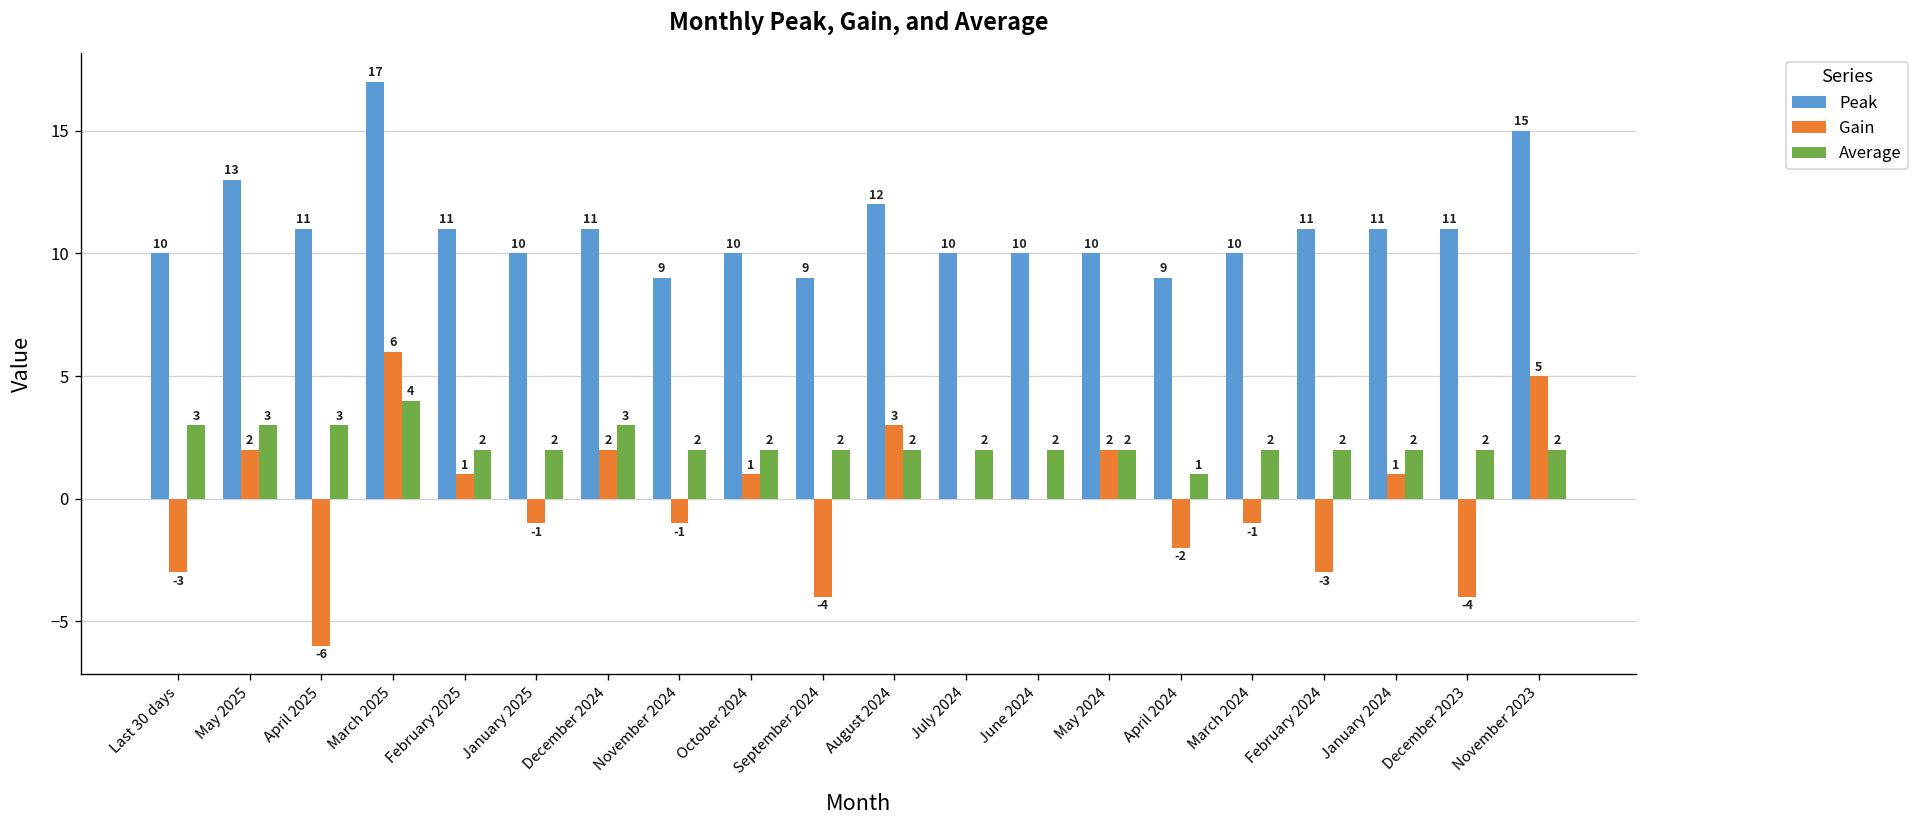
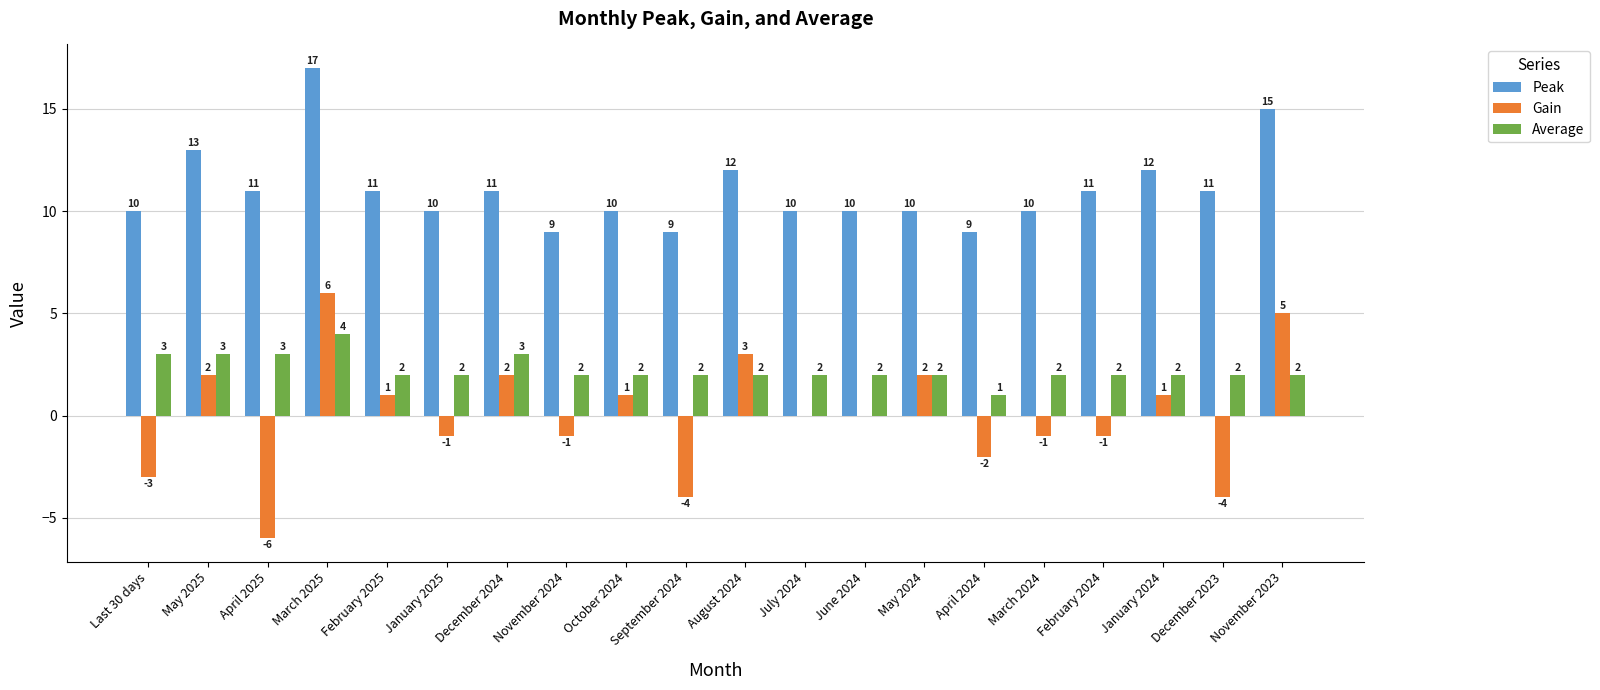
  {
    "Peak": {
      "Last 30 days": 10,
      "May 2025": 13,
      "April 2025": 11,
      "March 2025": 17,
      "February 2025": 11,
      "January 2025": 10,
      "December 2024": 11,
      "November 2024": 9,
      "October 2024": 10,
      "September 2024": 9,
      "August 2024": 12,
      "July 2024": 10,
      "June 2024": 10,
      "May 2024": 10,
      "April 2024": 9,
      "March 2024": 10,
      "February 2024": 11,
-     "January 2024": 11,
+     "January 2024": 12,
      "December 2023": 11,
      "November 2023": 15
    },
    "Gain": {
      "Last 30 days": -3,
      "May 2025": 2,
      "April 2025": -6,
      "March 2025": 6,
      "February 2025": 1,
      "January 2025": -1,
      "December 2024": 2,
      "November 2024": -1,
      "October 2024": 1,
      "September 2024": -4,
      "August 2024": 3,
      "May 2024": 2,
      "April 2024": -2,
      "March 2024": -1,
-     "February 2024": -3,
+     "February 2024": -1,
      "January 2024": 1,
      "December 2023": -4,
      "November 2023": 5
    },
    "Average": {
      "Last 30 days": 3,
      "May 2025": 3,
      "April 2025": 3,
      "March 2025": 4,
      "February 2025": 2,
      "January 2025": 2,
      "December 2024": 3,
      "November 2024": 2,
      "October 2024": 2,
      "September 2024": 2,
      "August 2024": 2,
      "July 2024": 2,
      "June 2024": 2,
      "May 2024": 2,
      "April 2024": 1,
      "March 2024": 2,
      "February 2024": 2,
      "January 2024": 2,
      "December 2023": 2,
      "November 2023": 2
    }
  }
